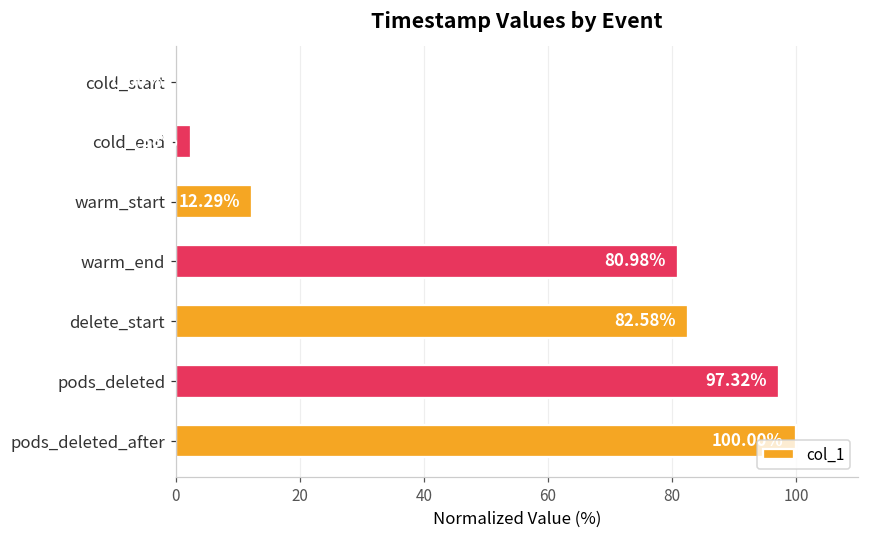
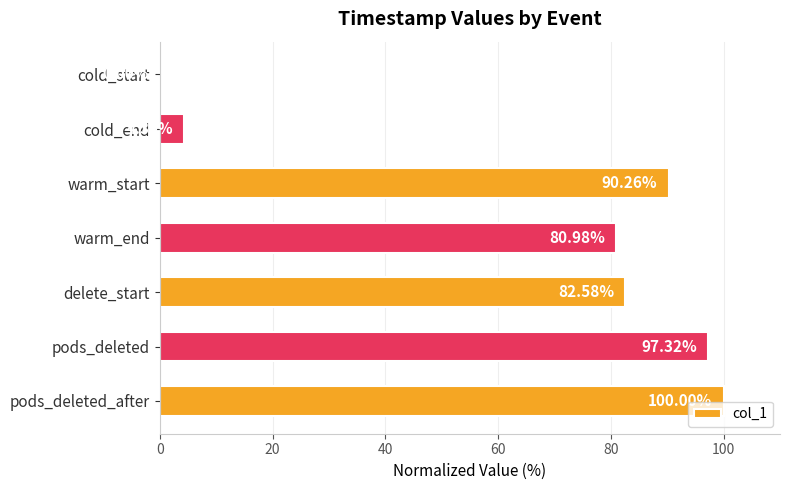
  {
-   "cold_end": "2",
-   "warm_start": "12.29%",
+   "cold_end": "4",
+   "warm_start": "90.26%",
    "warm_end": "80.98%",
    "delete_start": "82.58%",
    "pods_deleted": "97.32%"
  }
